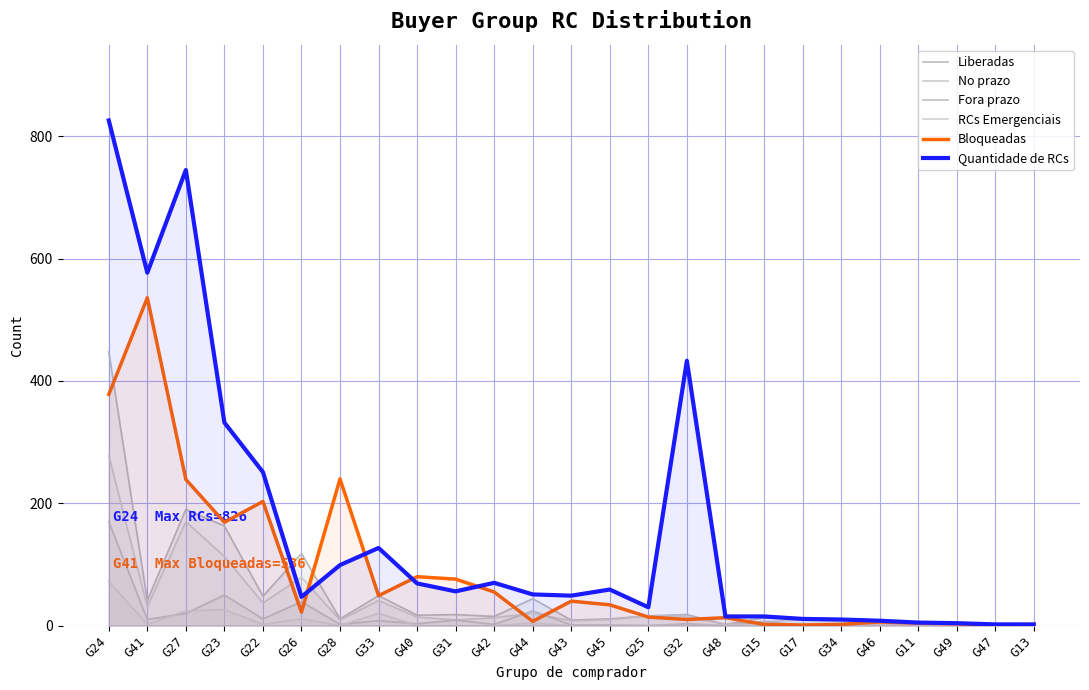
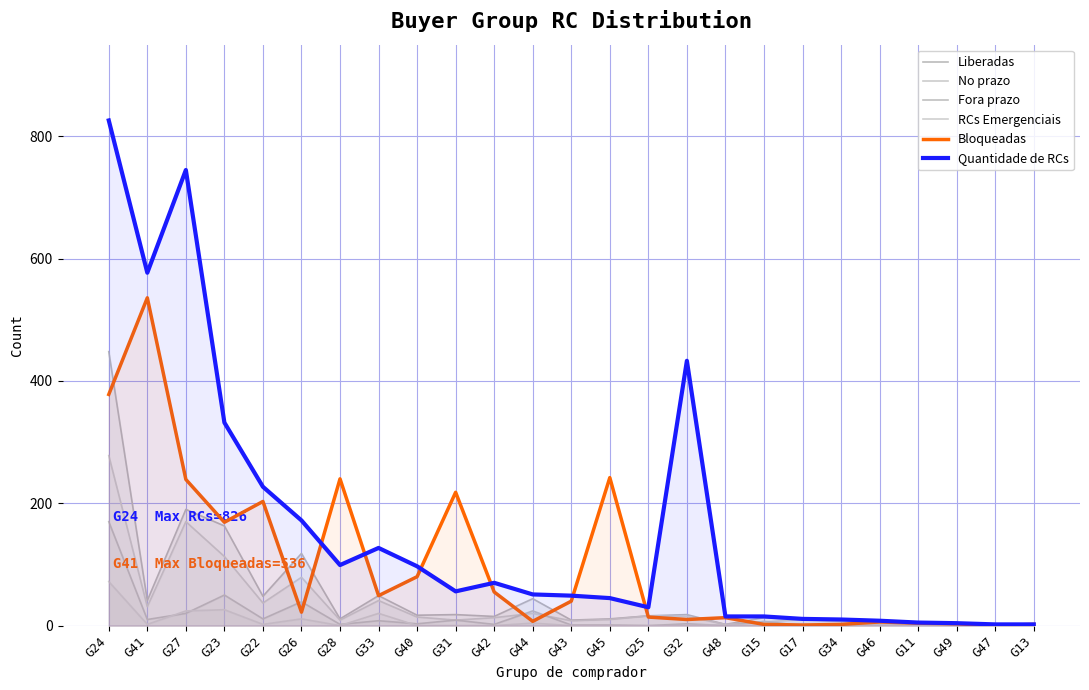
  {
    "Bloqueadas": {
      "G24": 380,
      "G41": 540,
      "G27": 240,
      "G22": 200,
      "G26": 20,
      "G28": 240,
      "G40": 80,
-     "G31": 80,
+     "G31": 220,
      "G42": 60,
      "G43": 40,
-     "G45": 30,
+     "G45": 240,
      "G32": 10
    },
    "Quantidade de RCs": {
      "G24": 830,
      "G41": 580,
      "G27": 750,
      "G23": 330,
-     "G22": 250,
-     "G26": 50,
+     "G22": 230,
+     "G26": 170,
      "G28": 100,
      "G33": 130,
-     "G40": 70,
+     "G40": 100,
      "G31": 60,
      "G42": 70,
      "G44": 50,
      "G43": 50,
-     "G45": 60,
+     "G45": 50,
      "G25": 30,
      "G32": 430
    }
  }
